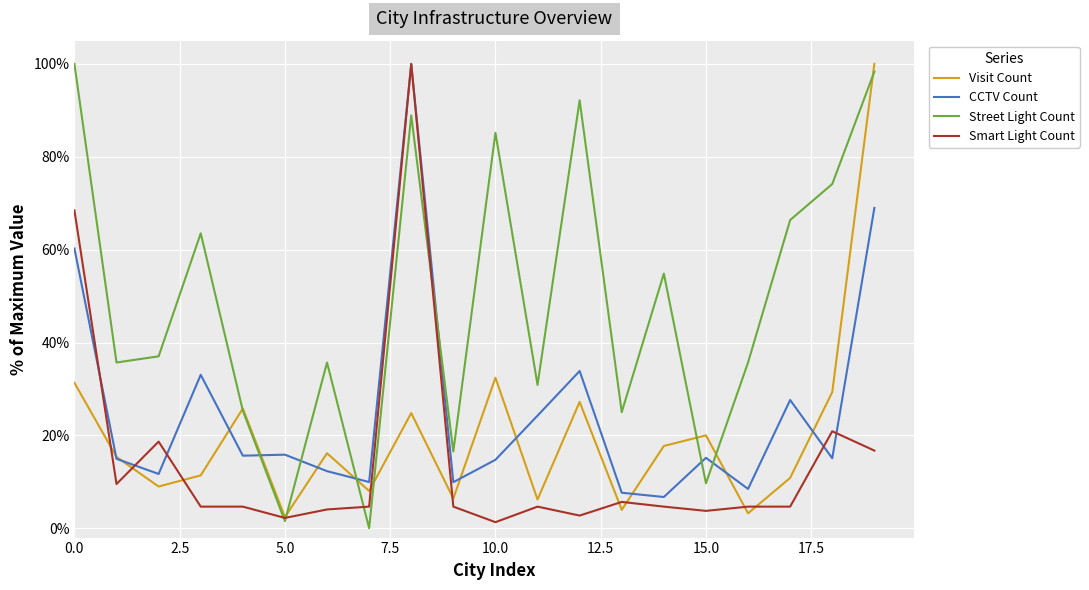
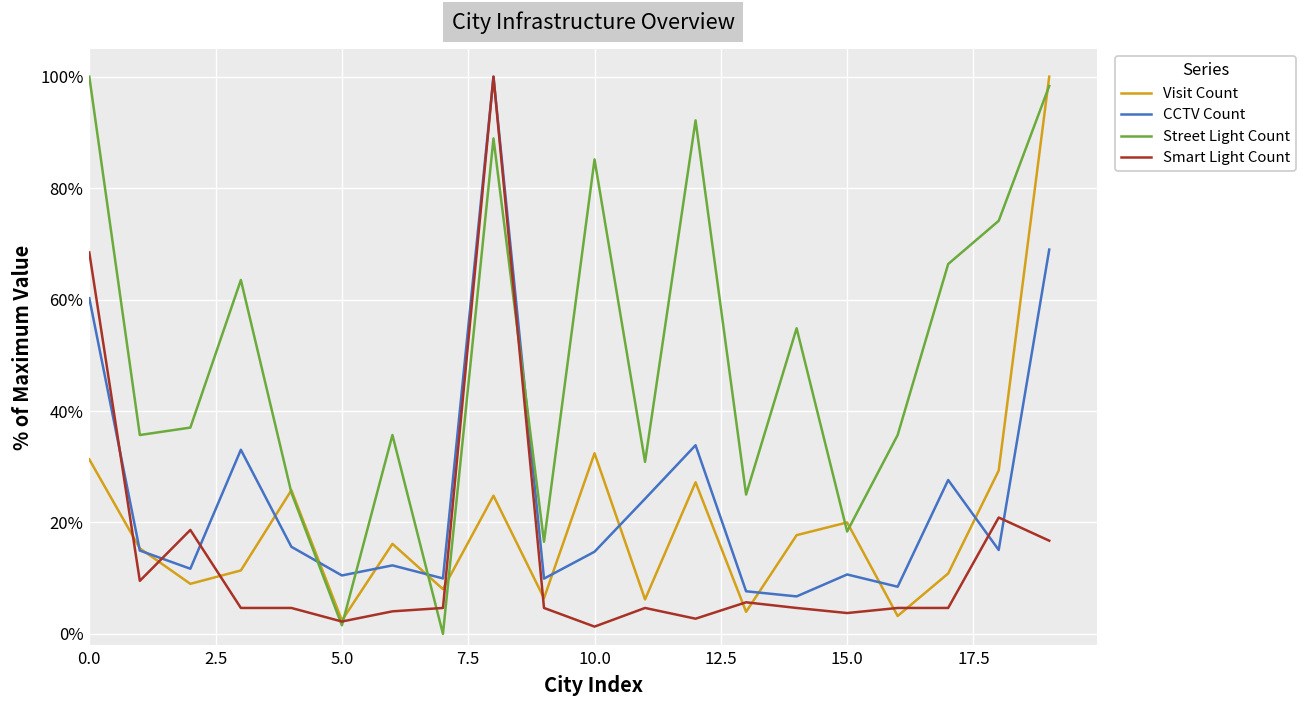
  {
    "Visit Count": {
      "0.0": "31%",
      "10.0": "32%",
      "15.0": "20%"
    },
    "CCTV Count": {
      "0.0": "60%",
-     "5.0": "16%",
+     "5.0": "10%",
      "10.0": "15%",
-     "15.0": "15%"
+     "15.0": "11%"
    },
    "Street Light Count": {
      "0.0": "100%",
      "5.0": "2%",
      "10.0": "85%",
-     "15.0": "10%"
+     "15.0": "18%"
    },
    "Smart Light Count": {
      "0.0": "68%",
      "10.0": "1%",
      "15.0": "4%"
    }
  }
